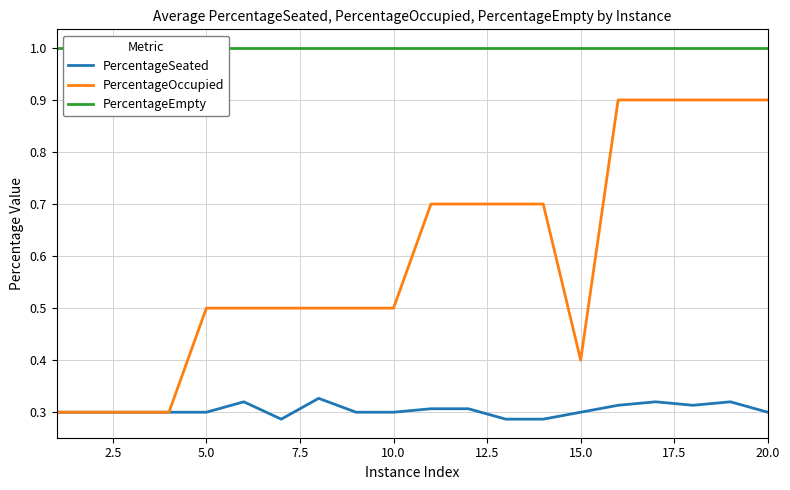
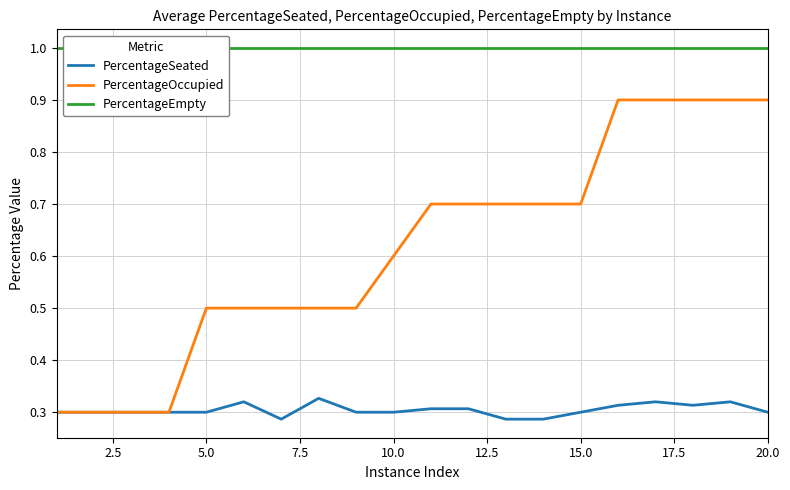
  {
    "PercentageSeated": {
      "5.0": 0.3,
      "10.0": 0.3,
      "15.0": 0.3,
      "20.0": 0.3
    },
    "PercentageOccupied": {
      "5.0": 0.5,
-     "10.0": 0.5,
-     "15.0": 0.4,
+     "10.0": 0.6,
+     "15.0": 0.7,
      "20.0": 0.9
    },
    "PercentageEmpty": {
      "10.0": 1.0,
      "15.0": 1.0,
      "20.0": 1.0
    }
  }
